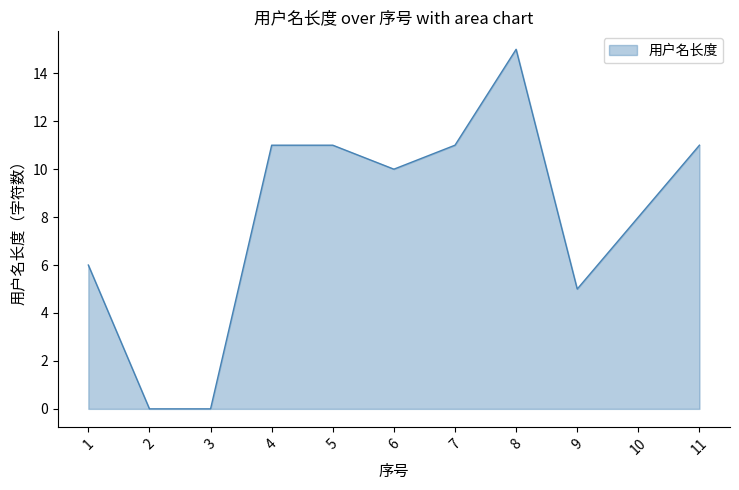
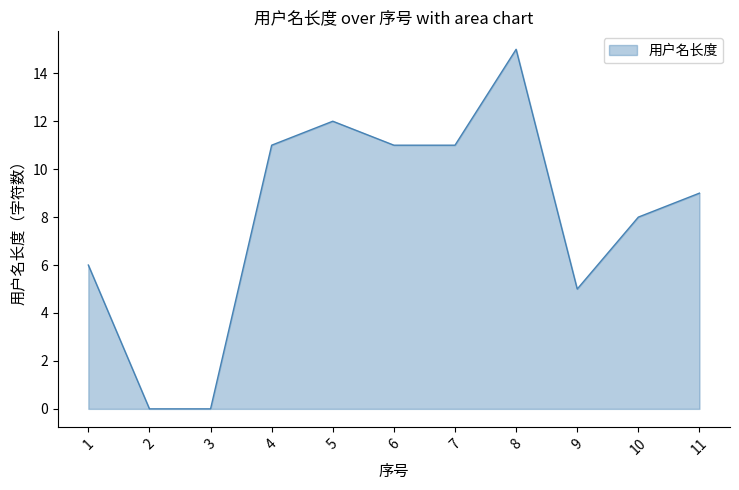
  {
    "1": 6,
    "2": 0,
    "3": 0,
    "4": 11,
-   "5": 11,
-   "6": 10,
+   "5": 12,
+   "6": 11,
    "7": 11,
    "8": 15,
    "9": 5,
    "10": 8,
-   "11": 11
+   "11": 9
  }
